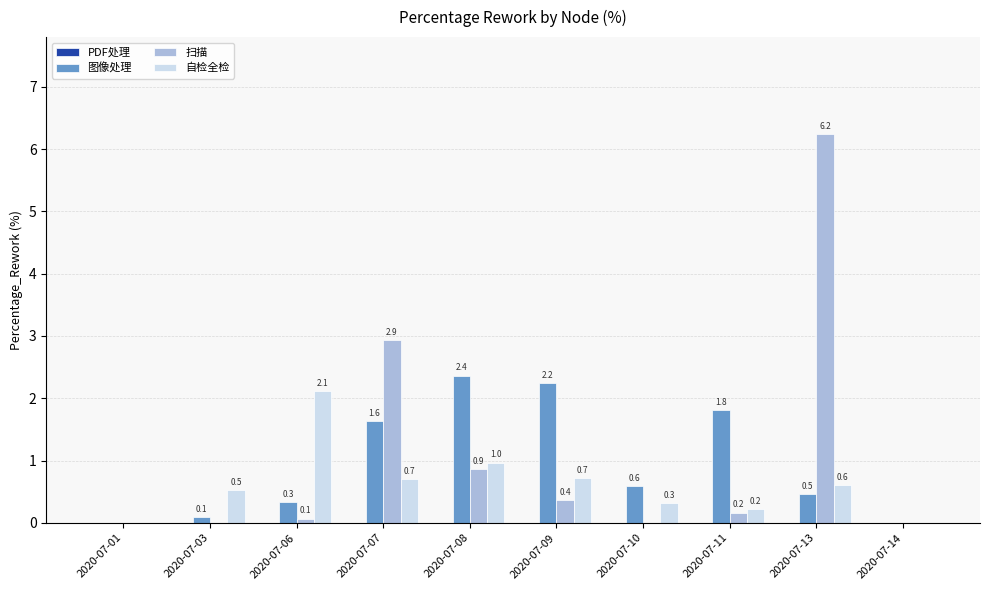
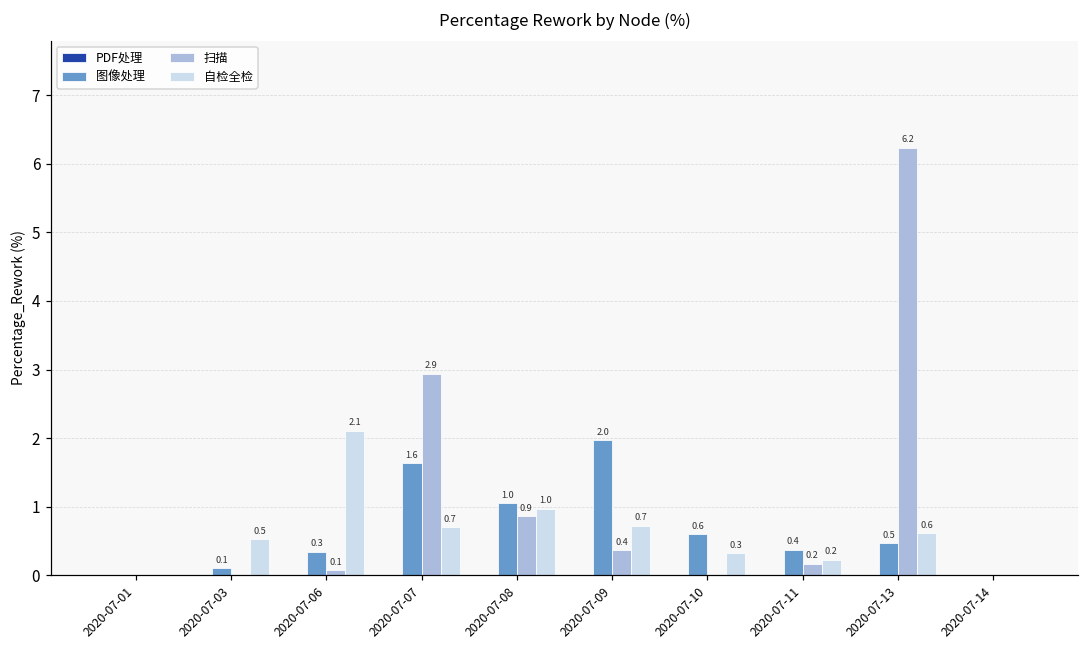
  {
    "PDF处理": {
      "2020-07-01": 0.0,
      "2020-07-03": 0.0,
      "2020-07-06": 0.0,
      "2020-07-07": 0.0,
      "2020-07-08": 0.0,
      "2020-07-09": 0.0,
      "2020-07-10": 0.0,
      "2020-07-11": 0.0,
      "2020-07-13": 0.0,
      "2020-07-14": 0.0
    },
    "图像处理": {
      "2020-07-03": 0.1,
      "2020-07-06": 0.3,
      "2020-07-07": 1.6,
-     "2020-07-08": 2.4,
-     "2020-07-09": 2.2,
+     "2020-07-08": 1.0,
+     "2020-07-09": 2.0,
      "2020-07-10": 0.6,
-     "2020-07-11": 1.8,
+     "2020-07-11": 0.4,
      "2020-07-13": 0.5
    }
  }
